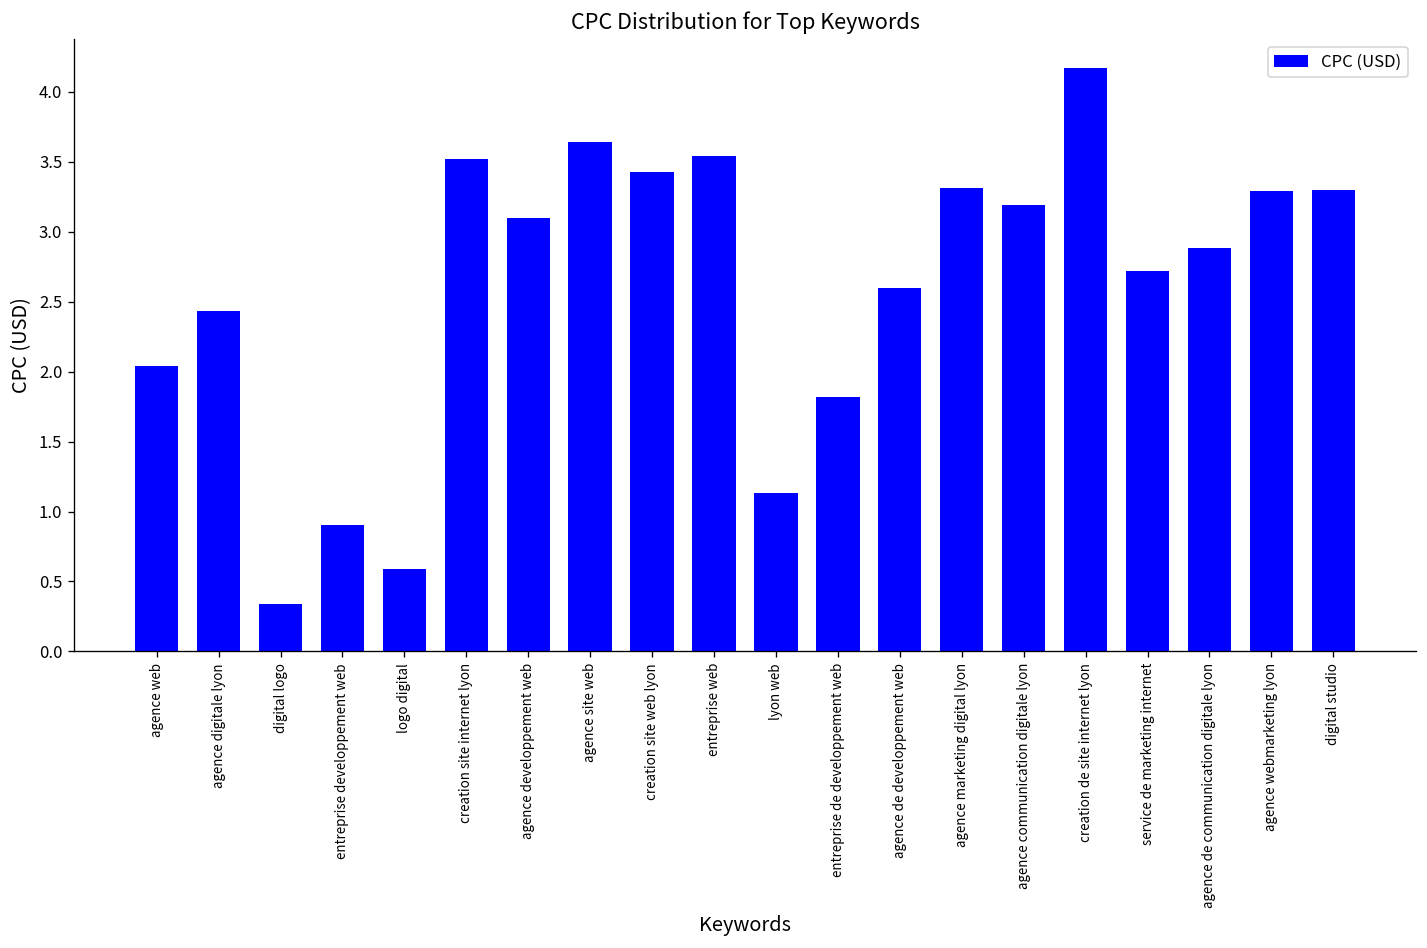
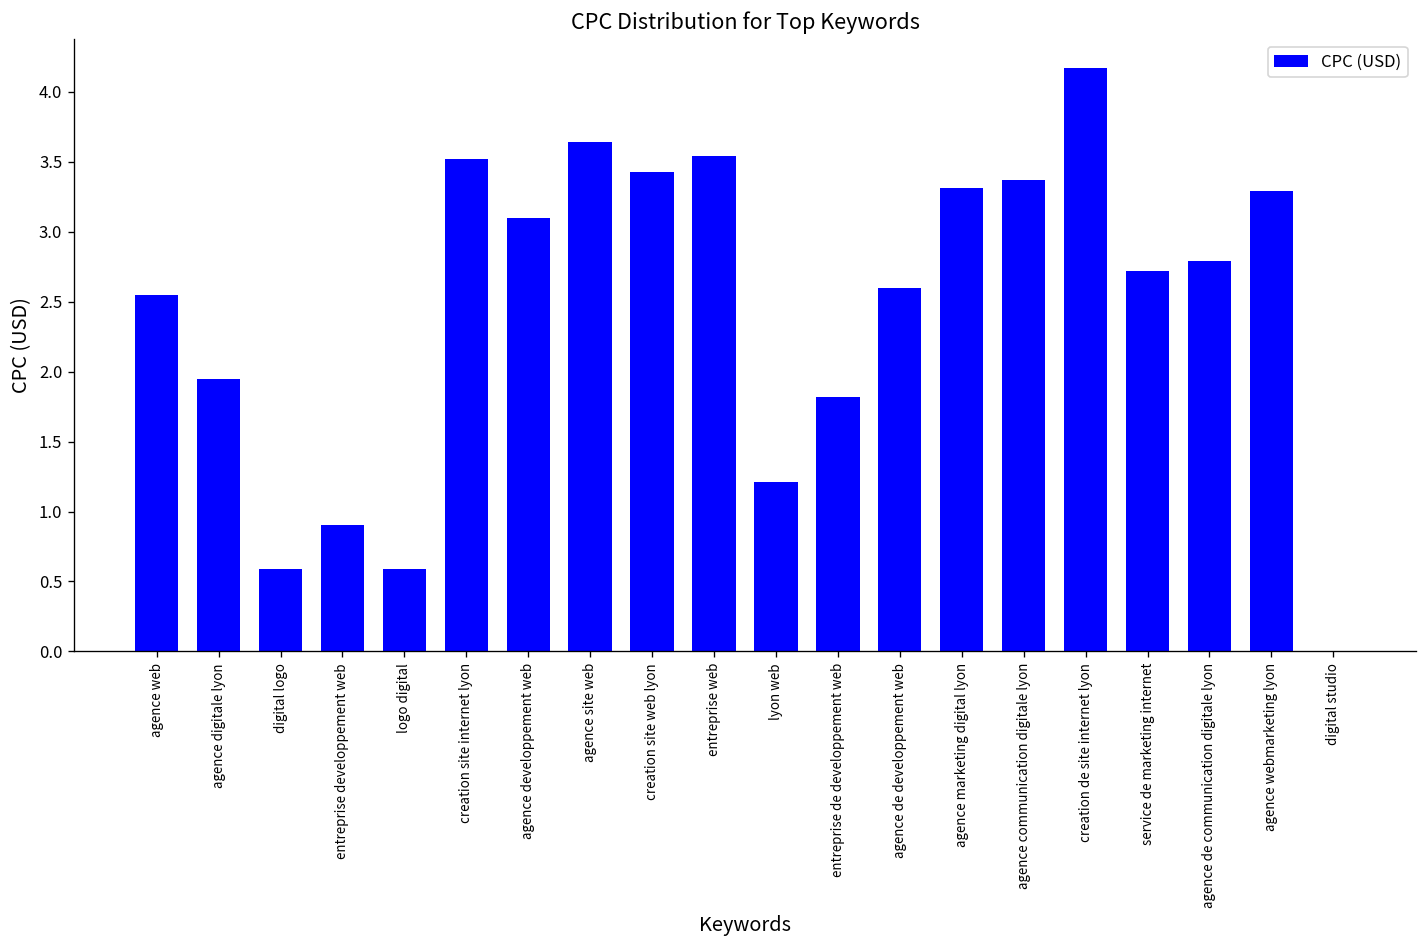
  {
-   "agence web": 2.04,
-   "agence digitale lyon": 2.43,
-   "digital logo": 0.34,
+   "agence web": 2.55,
+   "agence digitale lyon": 1.95,
+   "digital logo": 0.59,
    "entreprise developpement web": 0.90,
    "logo digital": 0.59,
    "creation site internet lyon": 3.52,
    "agence developpement web": 3.10,
    "agence site web": 3.64,
    "creation site web lyon": 3.43,
    "entreprise web": 3.54,
-   "lyon web": 1.13,
+   "lyon web": 1.21,
    "entreprise de developpement web": 1.82,
    "agence de developpement web": 2.60,
    "agence marketing digital lyon": 3.31,
-   "agence communication digitale lyon": 3.19,
+   "agence communication digitale lyon": 3.37,
    "creation de site internet lyon": 4.17,
    "service de marketing internet": 2.72,
-   "agence de communication digitale lyon": 2.88,
+   "agence de communication digitale lyon": 2.79,
    "agence webmarketing lyon": 3.29,
-   "digital studio": 3.3
+   "digital studio": 0.0
  }
